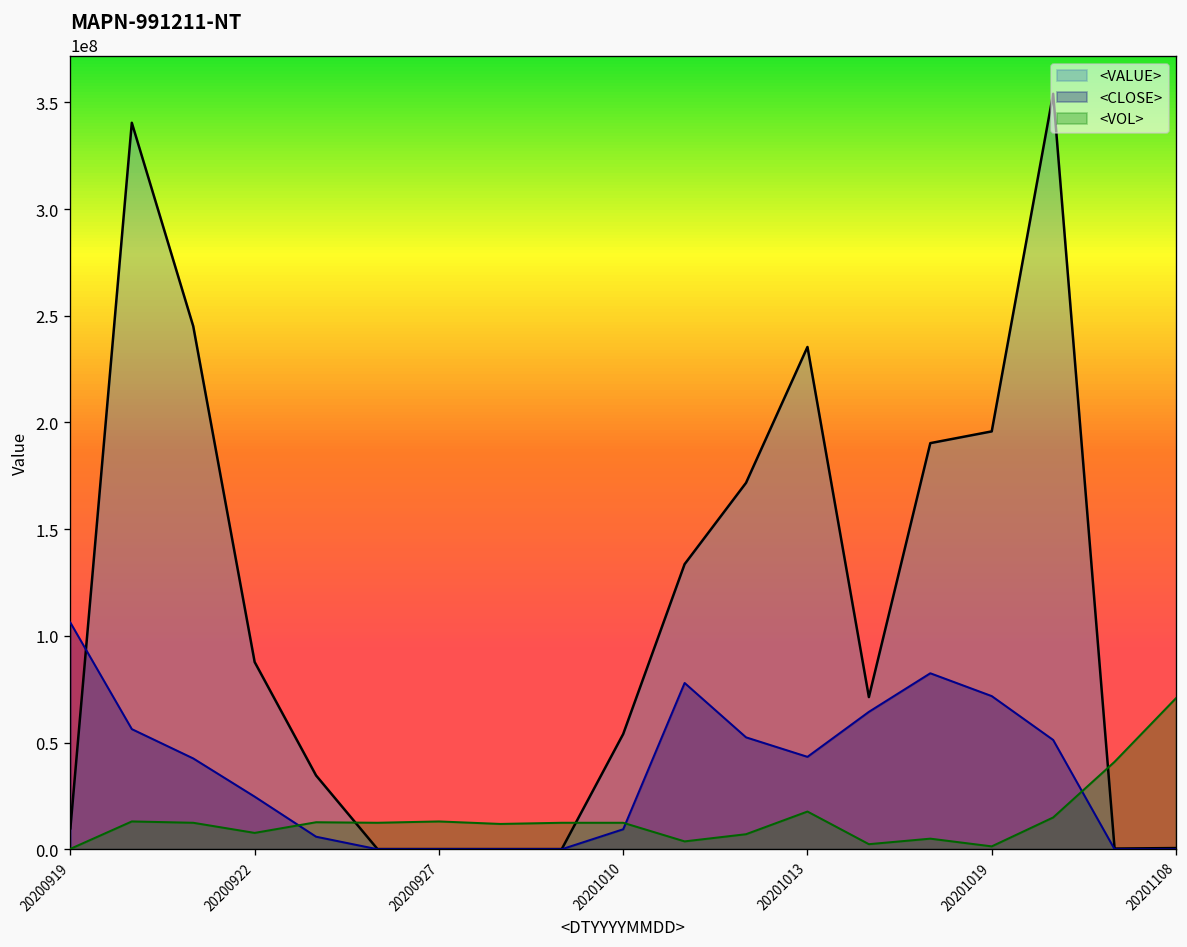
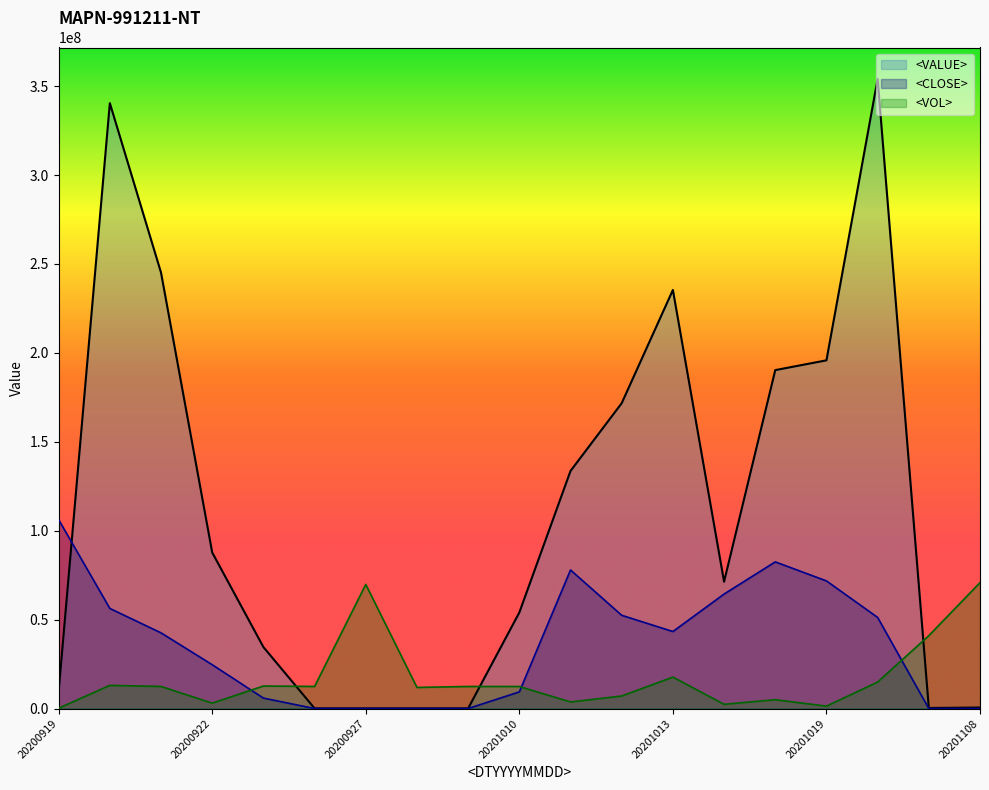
  {
    "<VOL>": {
      "20200919": 0,
-     "20200922": 8000000,
-     "20200927": 13000000,
+     "20200922": 3000000,
+     "20200927": 70000000,
      "20201010": 12000000,
      "20201013": 18000000,
      "20201019": 1000000,
      "20201108": 71000000
    }
  }
